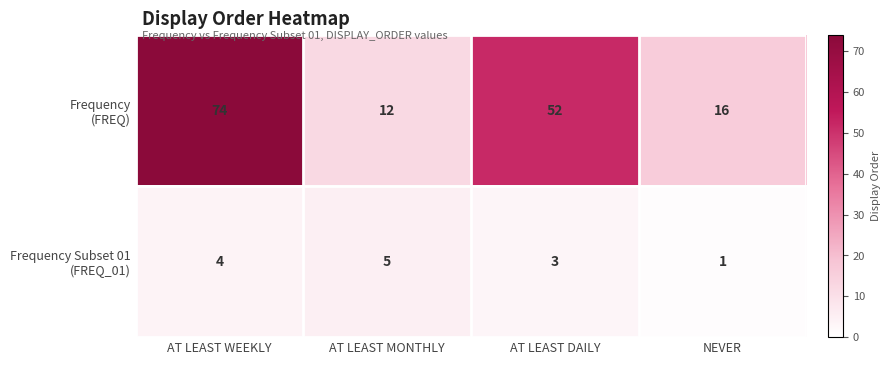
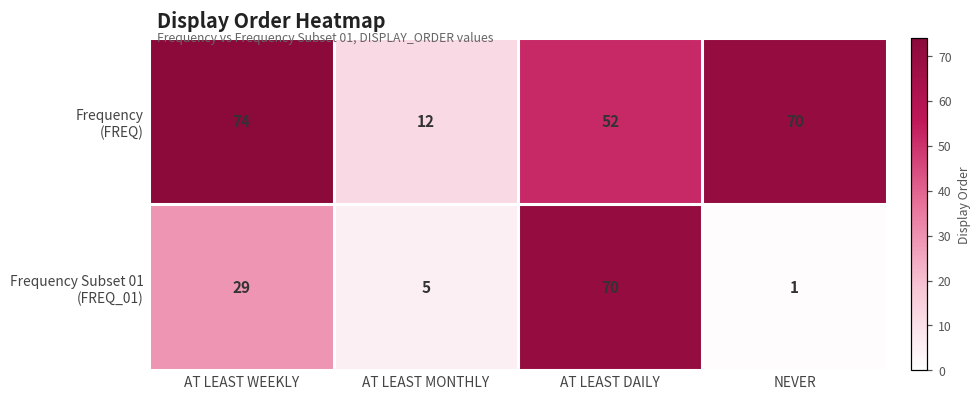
  {
    "Frequency (FREQ)": {
      "AT LEAST WEEKLY": 74,
      "AT LEAST MONTHLY": 12,
      "AT LEAST DAILY": 52,
-     "NEVER": 16
+     "NEVER": 70
    },
    "Frequency Subset 01 (FREQ_01)": {
-     "AT LEAST WEEKLY": 4,
+     "AT LEAST WEEKLY": 29,
      "AT LEAST MONTHLY": 5,
-     "AT LEAST DAILY": 3,
+     "AT LEAST DAILY": 70,
      "NEVER": 1
    }
  }
